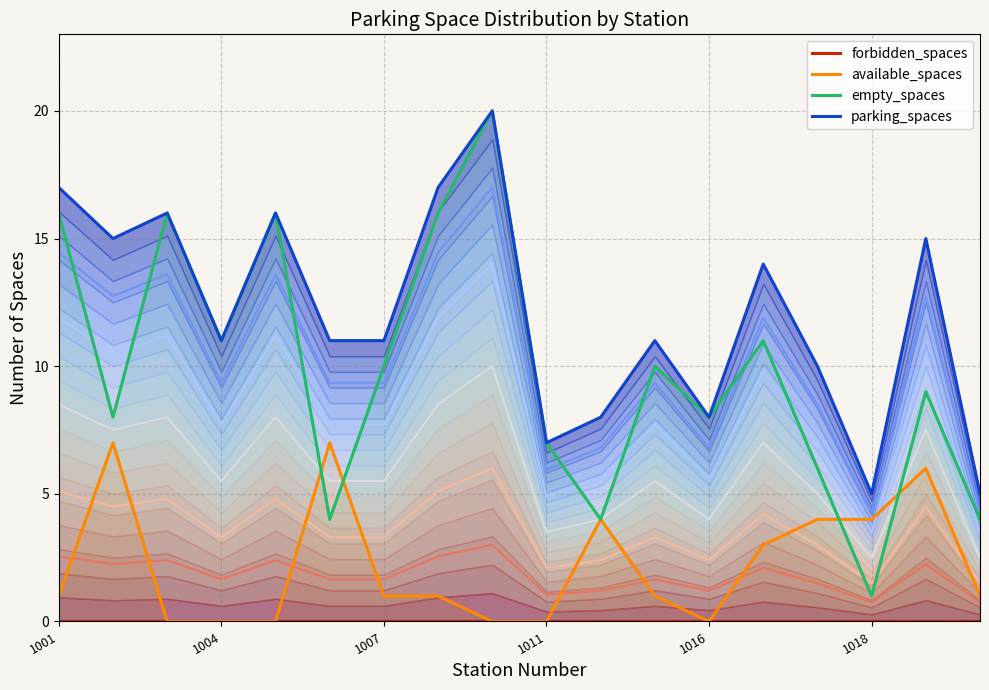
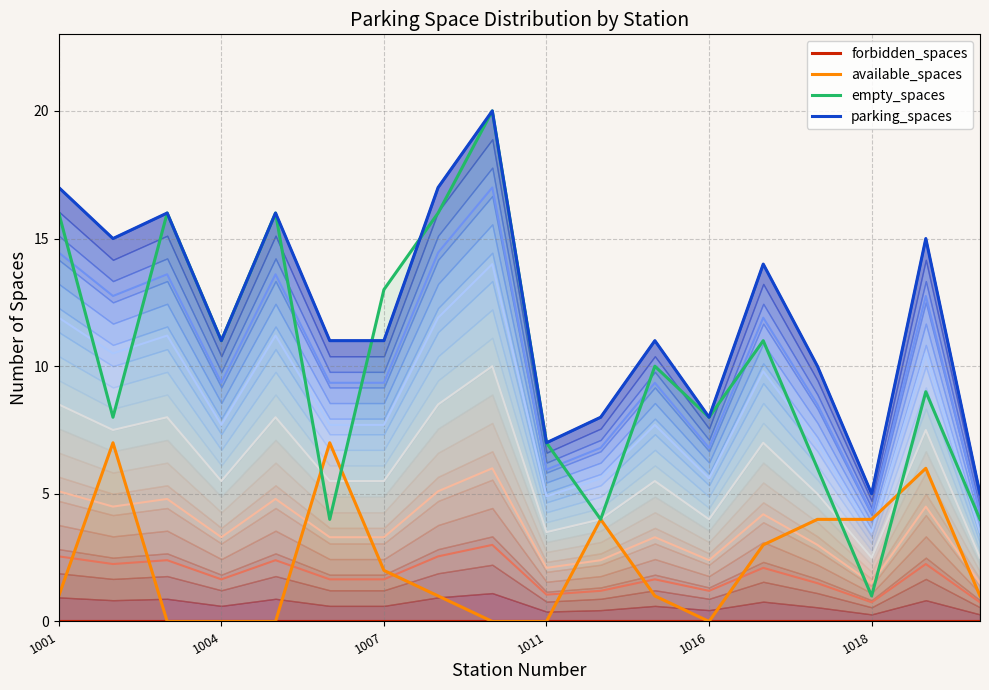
  {
    "parking_spaces": {
      "1001": 17,
      "1007": 11,
      "1018": 5
    },
    "available_spaces": {
-     "1007": 1,
+     "1007": 2,
      "1018": 4
    },
    "empty_spaces": {
-     "1007": 10,
+     "1007": 13,
      "1018": 1
    }
  }
